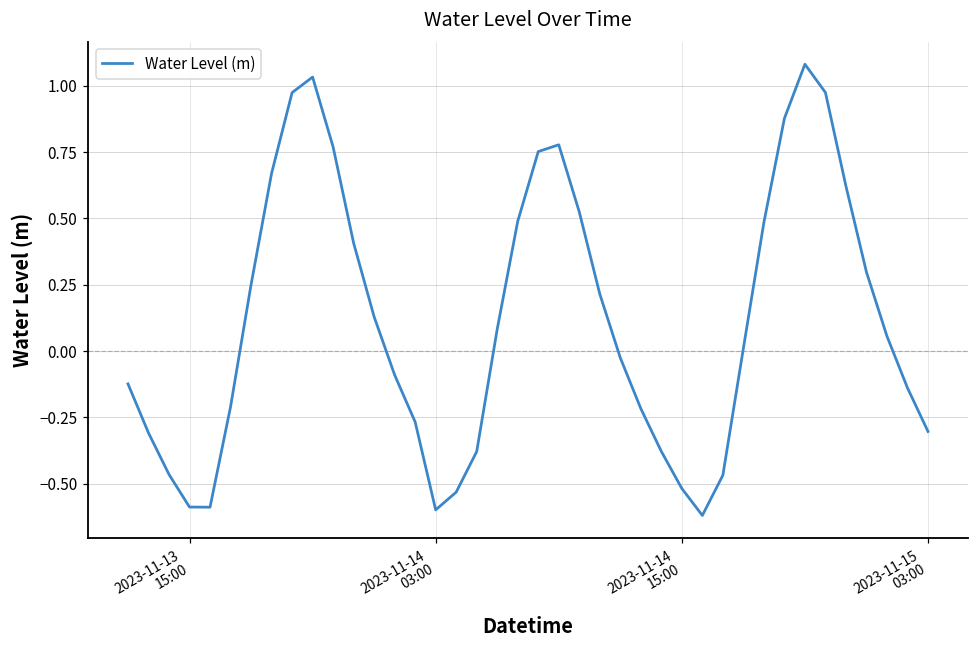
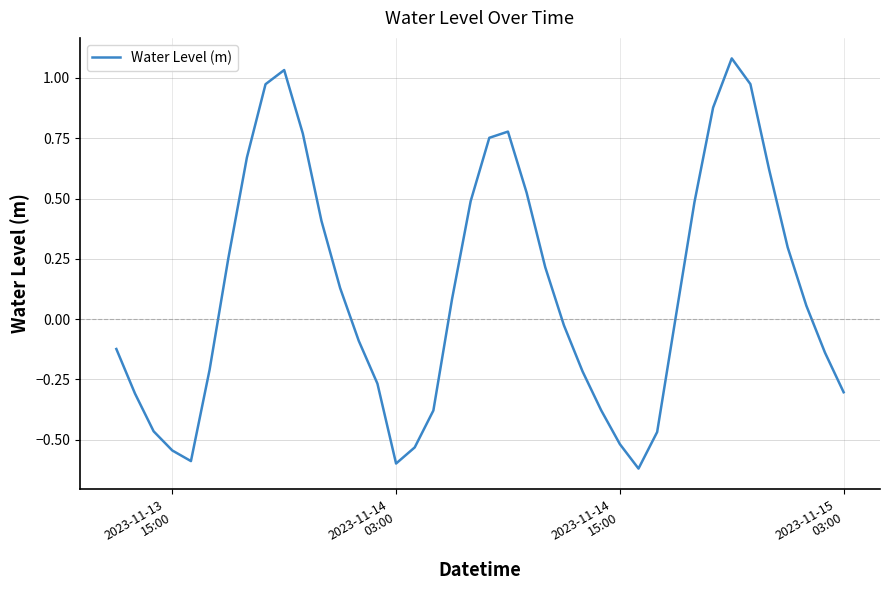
  {
-   "2023-11-13 15:00": -0.59,
+   "2023-11-13 15:00": -0.54,
    "2023-11-14 03:00": -0.60,
    "2023-11-14 15:00": -0.52,
    "2023-11-15 03:00": -0.30
  }
